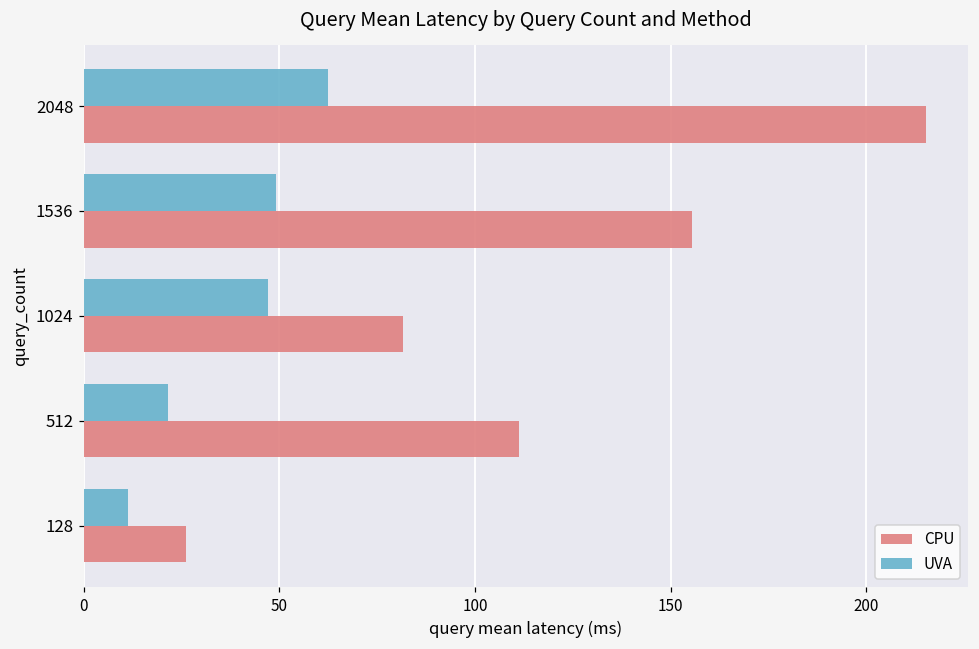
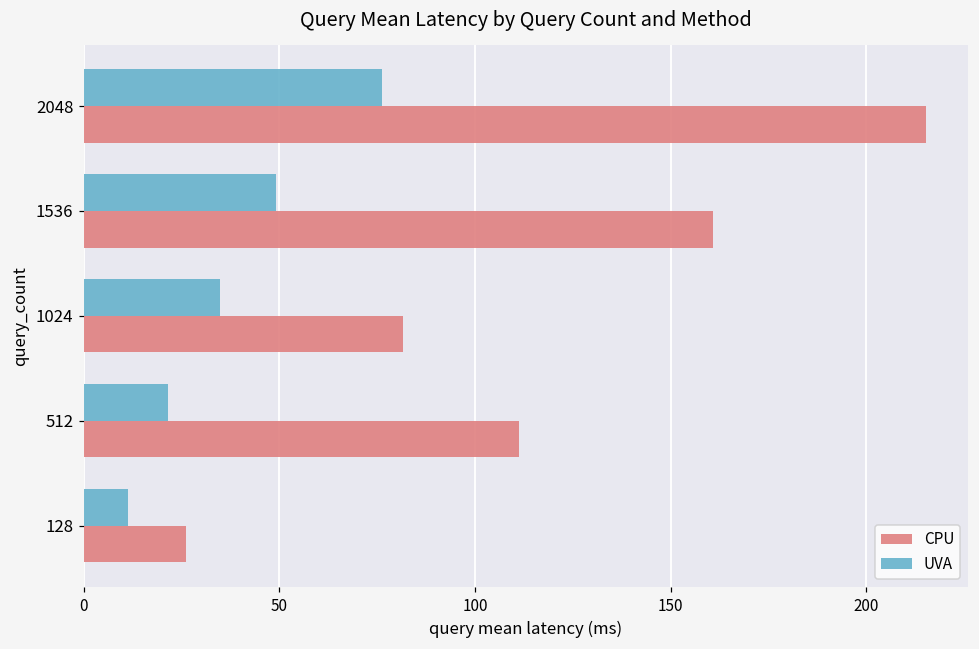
  {
    "CPU": {
      "2048": 215,
-     "1536": 156,
+     "1536": 161,
      "1024": 82,
      "512": 111,
      "128": 26
    },
    "UVA": {
-     "2048": 62,
+     "2048": 76,
      "1536": 49,
-     "1024": 47,
+     "1024": 35,
      "512": 22,
      "128": 11
    }
  }
